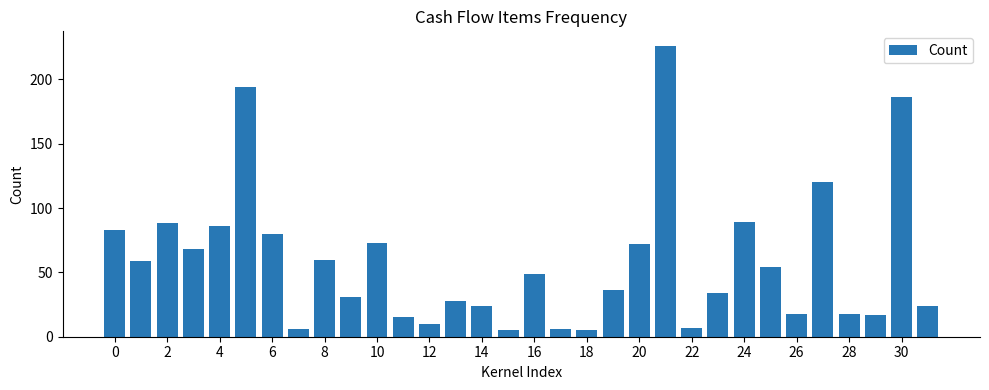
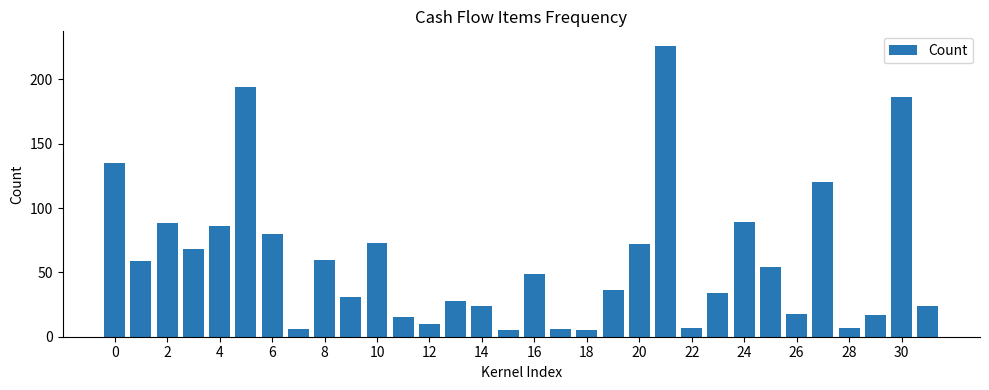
  {
-   "0": 83,
+   "0": 135,
    "2": 88,
    "4": 86,
    "6": 80,
    "8": 60,
    "10": 73,
    "12": 10,
    "14": 24,
    "16": 49,
    "18": 5,
    "20": 72,
    "22": 7,
    "24": 89,
    "26": 18,
-   "28": 18,
+   "28": 7,
    "30": 186
  }
